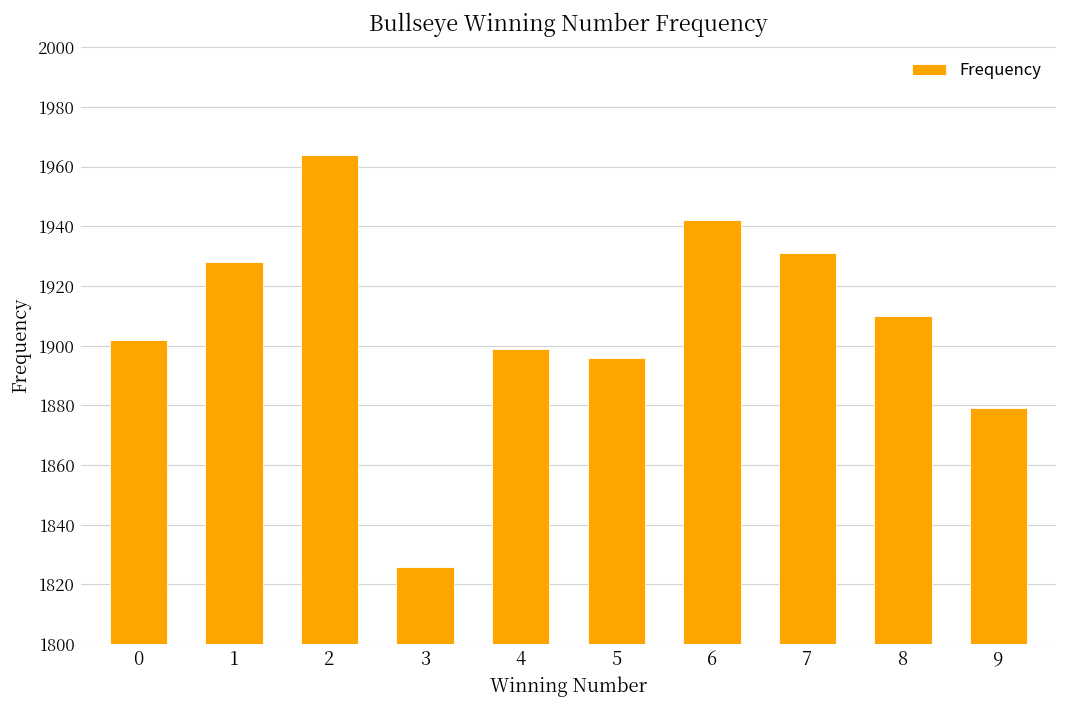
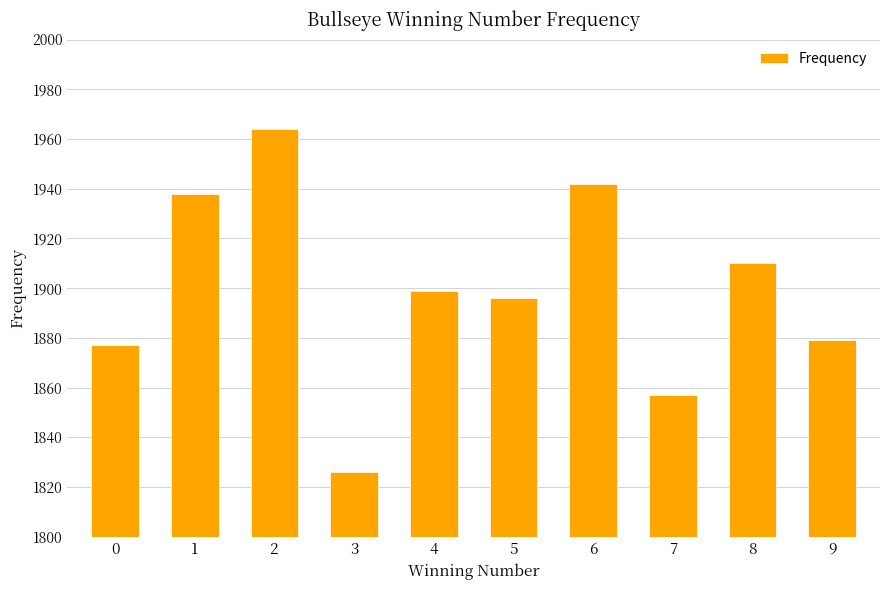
  {
-   "0": 1902,
-   "1": 1928,
+   "0": 1877,
+   "1": 1938,
    "2": 1964,
    "3": 1826,
    "4": 1899,
    "5": 1896,
    "6": 1942,
-   "7": 1931,
+   "7": 1857,
    "8": 1910,
    "9": 1879
  }
